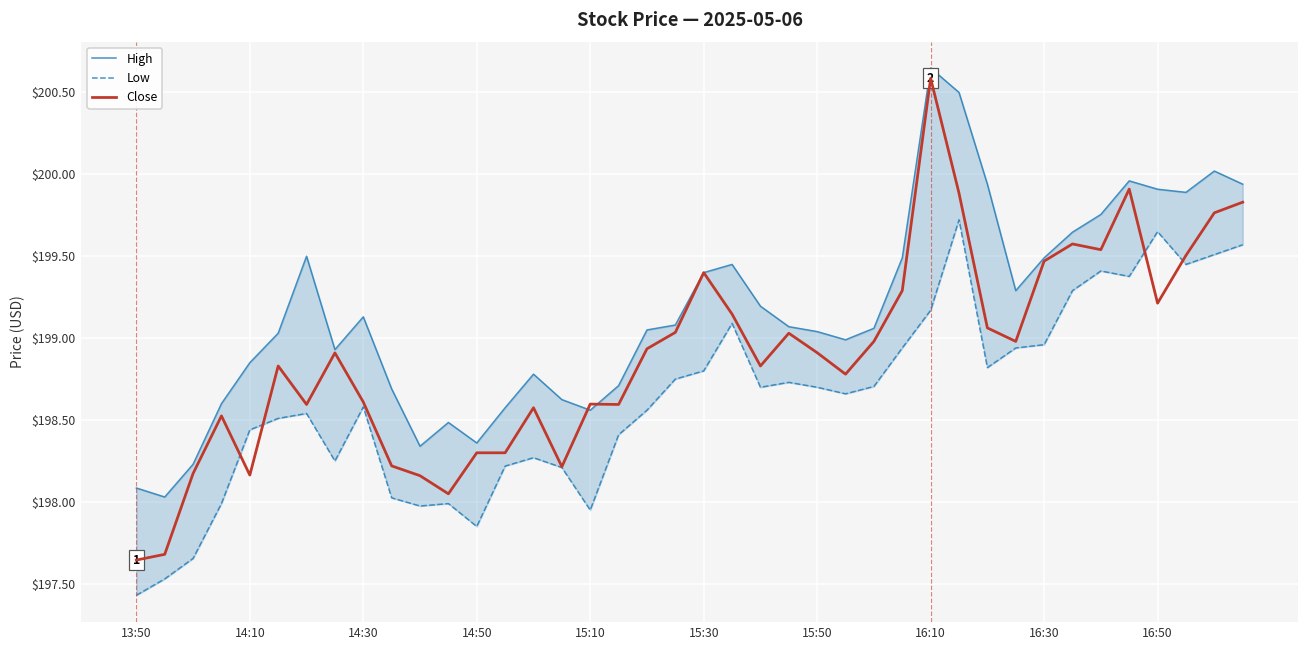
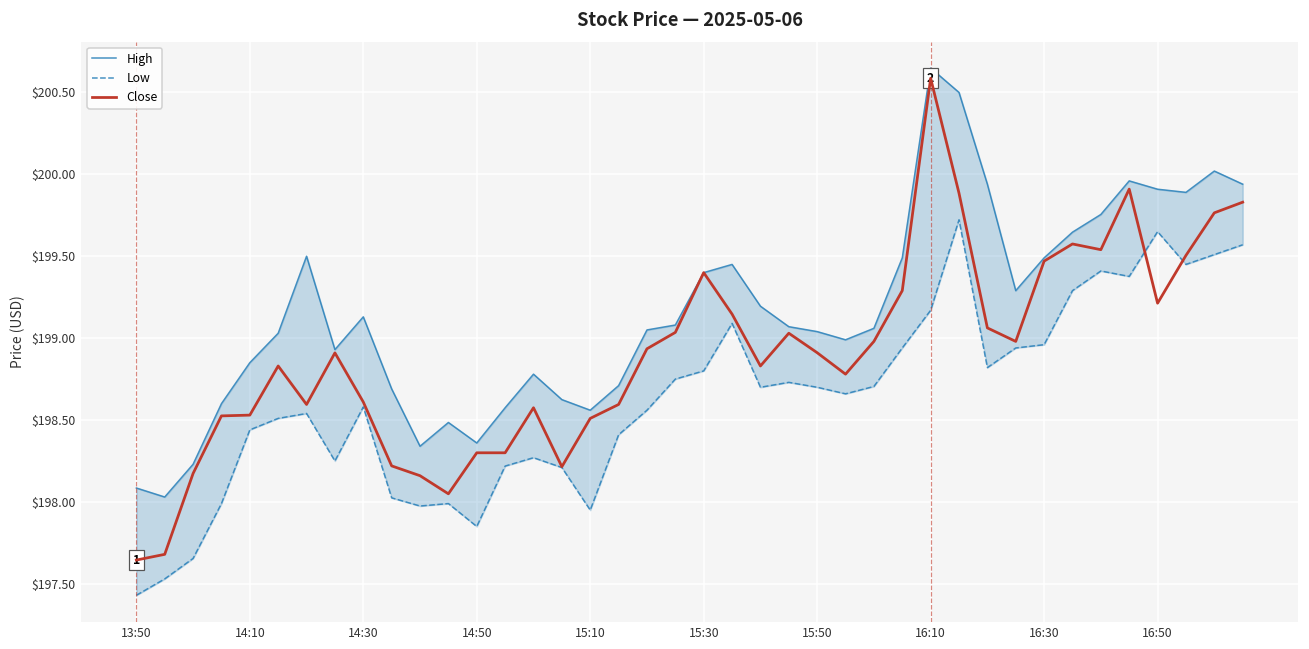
  {
    "Close": {
-     "14:10": "$198.16",
+     "14:10": "$198.53",
      "14:30": "$198.61",
      "14:50": "$198.30",
-     "15:10": "$198.60",
+     "15:10": "$198.51",
      "15:50": "$198.91",
      "16:30": "$199.47",
      "16:50": "$199.21"
    }
  }
